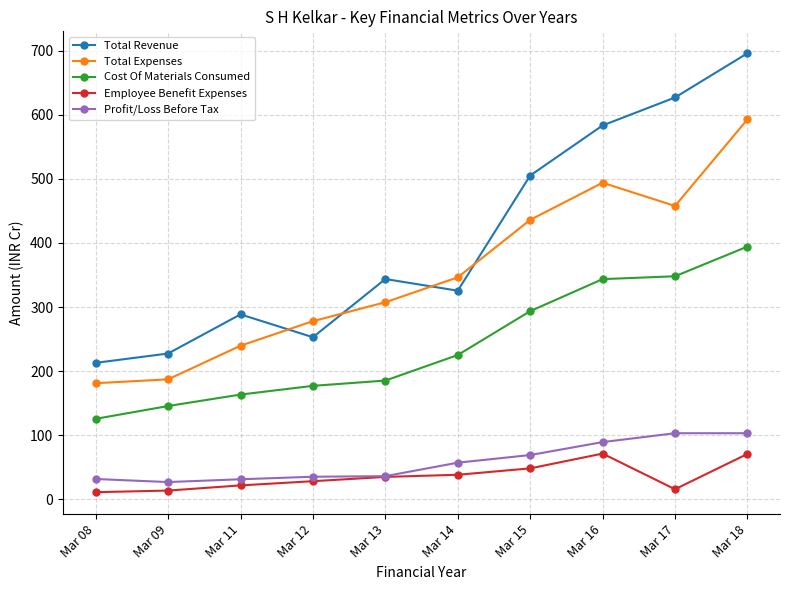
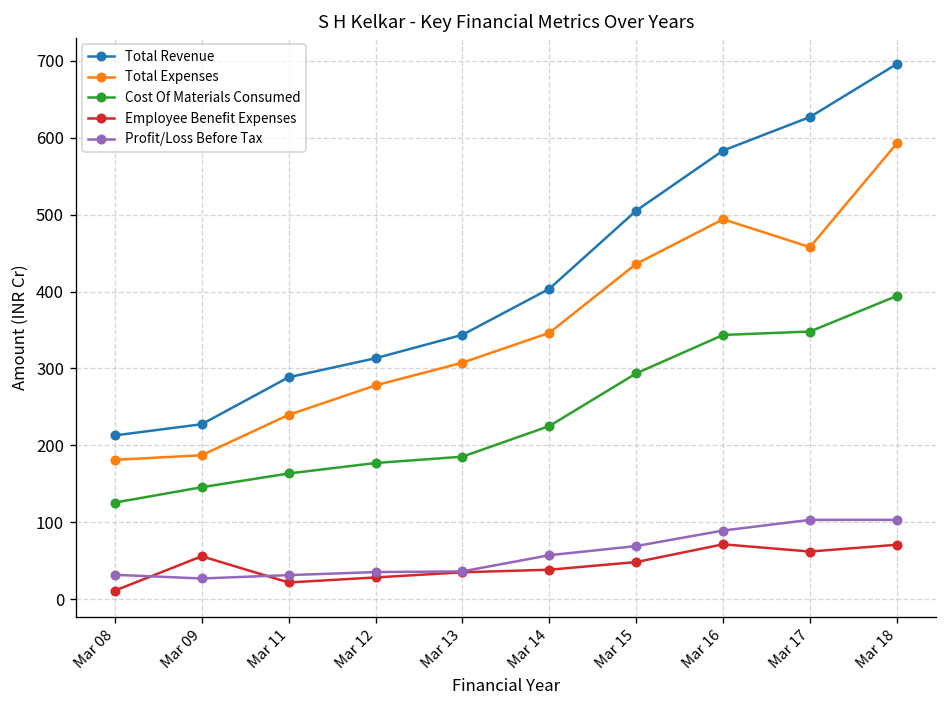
  {
    "Total Revenue": {
      "Mar 08": 210,
      "Mar 09": 230,
      "Mar 11": 290,
-     "Mar 12": 250,
+     "Mar 12": 310,
      "Mar 13": 340,
-     "Mar 14": 330,
+     "Mar 14": 400,
      "Mar 15": 510,
      "Mar 16": 580,
      "Mar 17": 630,
      "Mar 18": 700
    },
    "Total Expenses": {
      "Mar 08": 180,
      "Mar 09": 190,
      "Mar 11": 240,
      "Mar 12": 280,
      "Mar 13": 310,
      "Mar 14": 350,
      "Mar 15": 440,
      "Mar 16": 490,
      "Mar 17": 460,
      "Mar 18": 590
    },
    "Cost Of Materials Consumed": {
      "Mar 08": 130,
      "Mar 09": 150,
      "Mar 11": 160,
      "Mar 12": 180,
      "Mar 13": 190,
      "Mar 14": 230,
      "Mar 15": 290,
      "Mar 16": 340,
      "Mar 17": 350,
      "Mar 18": 390
    },
    "Employee Benefit Expenses": {
      "Mar 08": 10,
-     "Mar 09": 10,
+     "Mar 09": 60,
      "Mar 11": 20,
      "Mar 12": 30,
      "Mar 14": 40,
      "Mar 15": 50,
      "Mar 16": 70,
-     "Mar 17": 20,
+     "Mar 17": 60,
      "Mar 18": 70
    },
    "Profit/Loss Before Tax": {
      "Mar 08": 30,
      "Mar 09": 30,
      "Mar 11": 30,
      "Mar 12": 40,
      "Mar 14": 60,
      "Mar 15": 70,
      "Mar 16": 90,
      "Mar 17": 100,
      "Mar 18": 100
    }
  }
